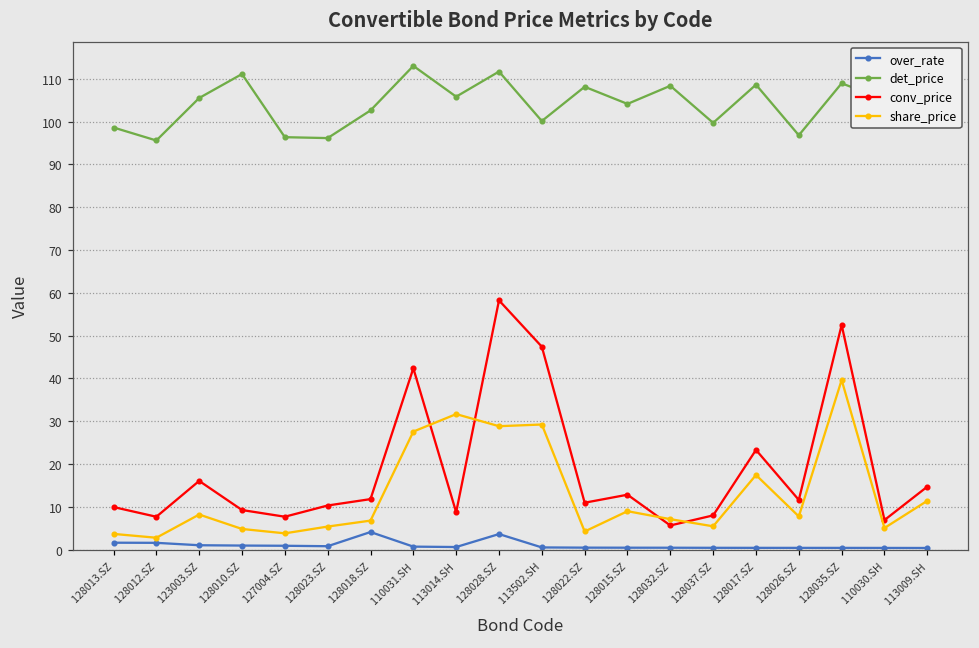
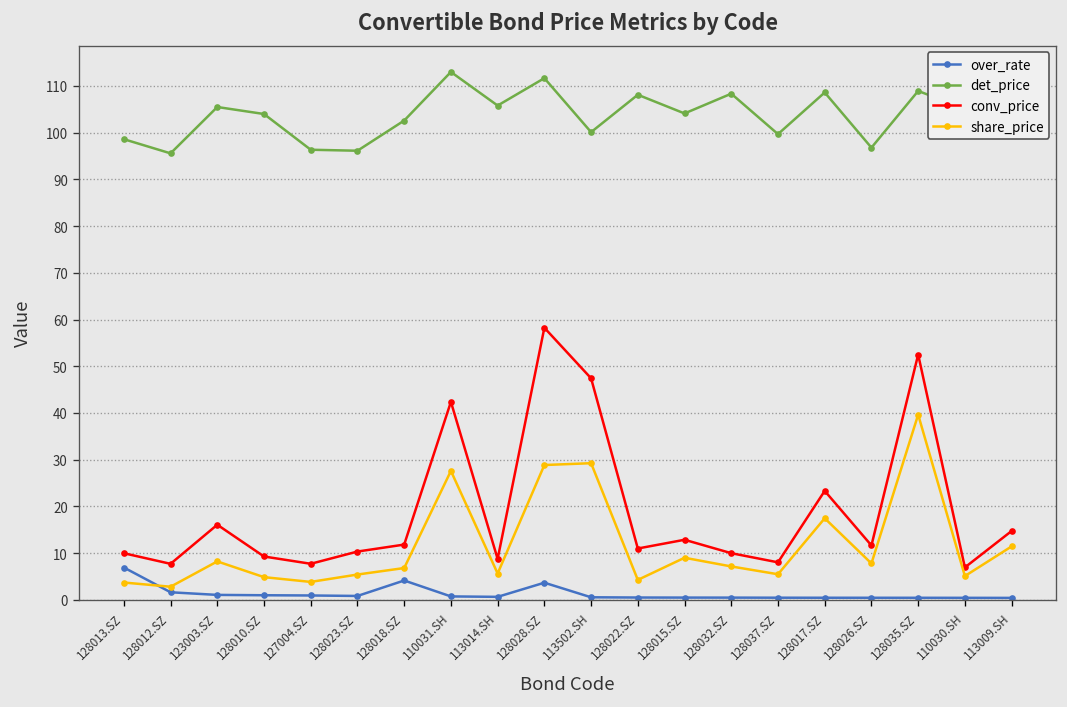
  {
    "over_rate": {
-     "128013.SZ": 2,
+     "128013.SZ": 7,
      "128012.SZ": 2,
      "123003.SZ": 1,
      "128010.SZ": 1,
      "127004.SZ": 1,
      "128023.SZ": 1,
      "128018.SZ": 4,
      "110031.SH": 1,
      "113014.SH": 1,
      "128028.SZ": 4,
      "113502.SH": 1,
      "128022.SZ": 1,
      "128015.SZ": 0,
      "128032.SZ": 0,
      "128037.SZ": 0,
      "128017.SZ": 0,
      "128026.SZ": 0,
      "128035.SZ": 0,
      "110030.SH": 0,
      "113009.SH": 0
    },
    "det_price": {
      "128013.SZ": 99,
      "128012.SZ": 96,
      "123003.SZ": 105,
-     "128010.SZ": 111,
+     "128010.SZ": 104,
      "127004.SZ": 96,
      "128023.SZ": 96,
      "128018.SZ": 103,
      "110031.SH": 113,
      "113014.SH": 106,
      "128028.SZ": 112,
      "113502.SH": 100,
      "128022.SZ": 108,
      "128015.SZ": 104,
      "128032.SZ": 108,
      "128037.SZ": 100,
      "128017.SZ": 109,
      "128026.SZ": 97,
      "128035.SZ": 109
    },
    "conv_price": {
      "128013.SZ": 10,
      "128012.SZ": 8,
      "123003.SZ": 16,
      "128010.SZ": 9,
      "127004.SZ": 8,
      "128023.SZ": 10,
      "128018.SZ": 12,
      "110031.SH": 42,
      "113014.SH": 9,
      "128028.SZ": 58,
      "113502.SH": 47,
      "128022.SZ": 11,
      "128015.SZ": 13,
-     "128032.SZ": 6,
+     "128032.SZ": 10,
      "128037.SZ": 8,
      "128017.SZ": 23,
      "128026.SZ": 12,
      "128035.SZ": 53,
      "110030.SH": 7,
      "113009.SH": 15
    },
    "share_price": {
      "128013.SZ": 4,
      "128012.SZ": 3,
      "123003.SZ": 8,
      "128010.SZ": 5,
      "127004.SZ": 4,
      "128023.SZ": 5,
      "128018.SZ": 7,
      "110031.SH": 28,
-     "113014.SH": 32,
+     "113014.SH": 6,
      "128028.SZ": 29,
      "113502.SH": 29,
      "128022.SZ": 4,
      "128015.SZ": 9,
      "128032.SZ": 7,
      "128037.SZ": 5,
      "128017.SZ": 17,
      "128026.SZ": 8,
      "128035.SZ": 40,
      "110030.SH": 5,
      "113009.SH": 11
    }
  }
